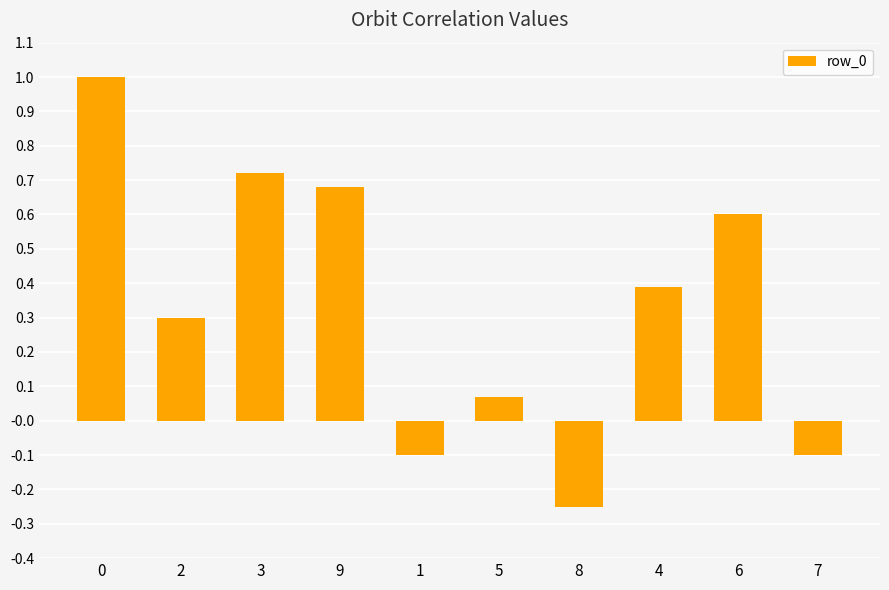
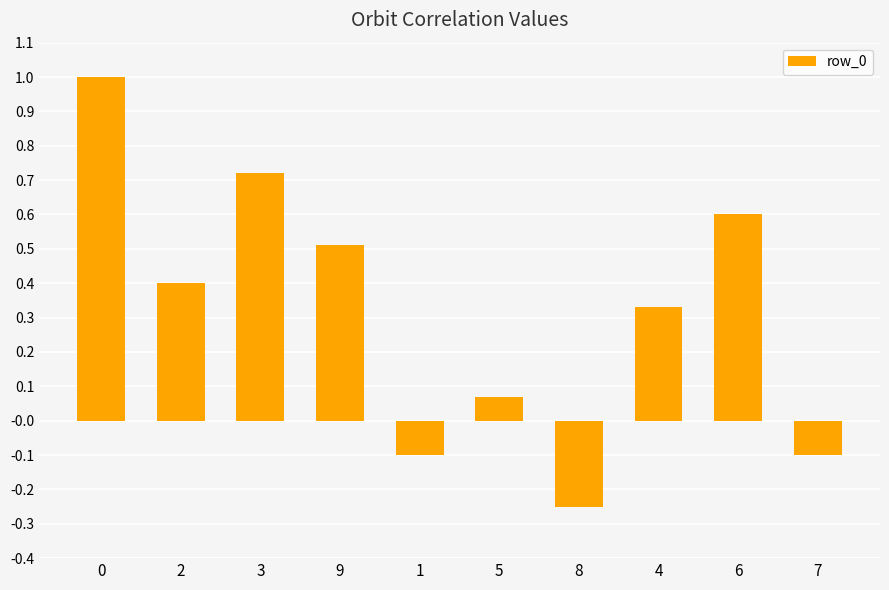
  {
    "0": 1.00,
-   "2": 0.3,
+   "2": 0.4,
    "3": 0.72,
-   "9": 0.68,
+   "9": 0.51,
    "1": -0.10,
    "5": 0.07,
    "8": -0.25,
-   "4": 0.39,
+   "4": 0.33,
    "6": 0.60,
    "7": -0.10
  }
